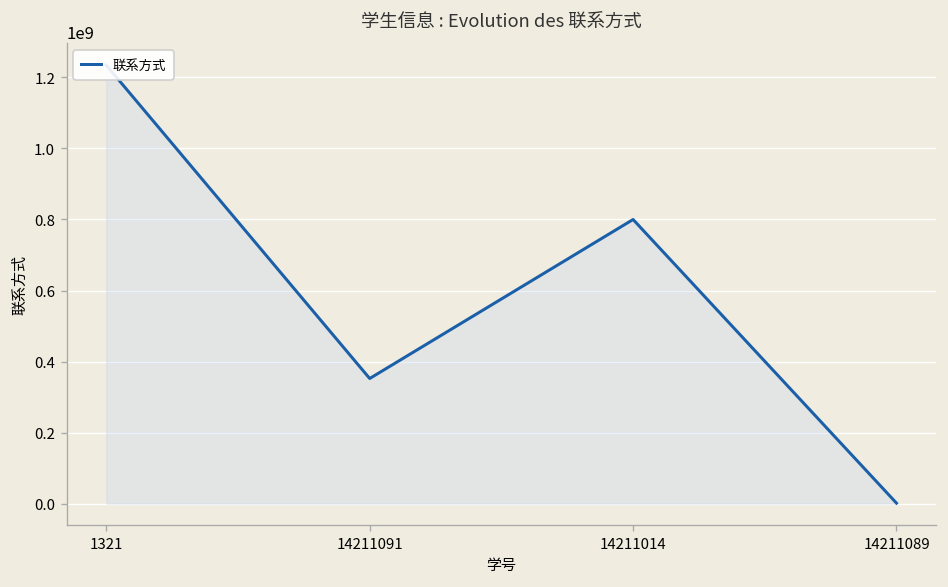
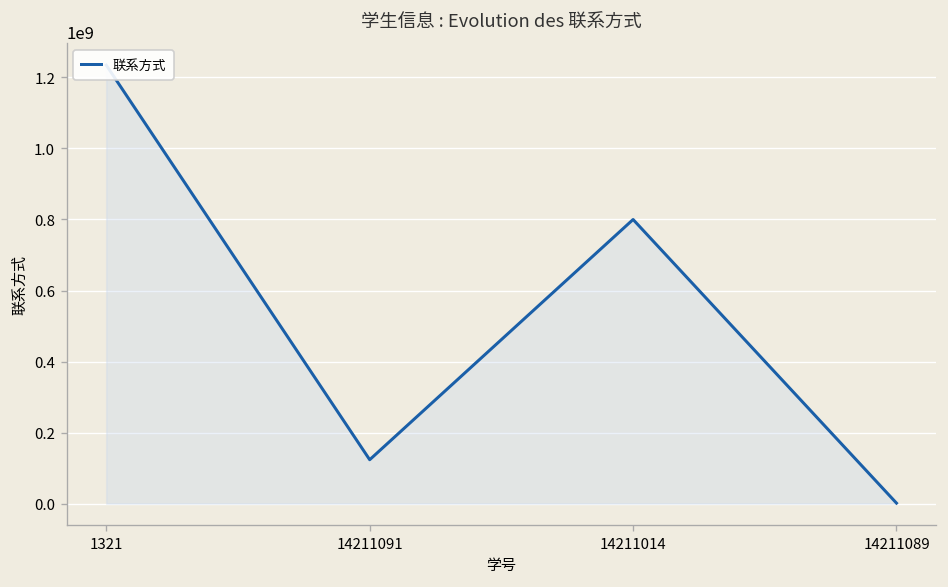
  {
-   "14211091": 350000000,
+   "14211091": 120000000,
    "14211014": 800000000,
    "14211089": 0
  }
